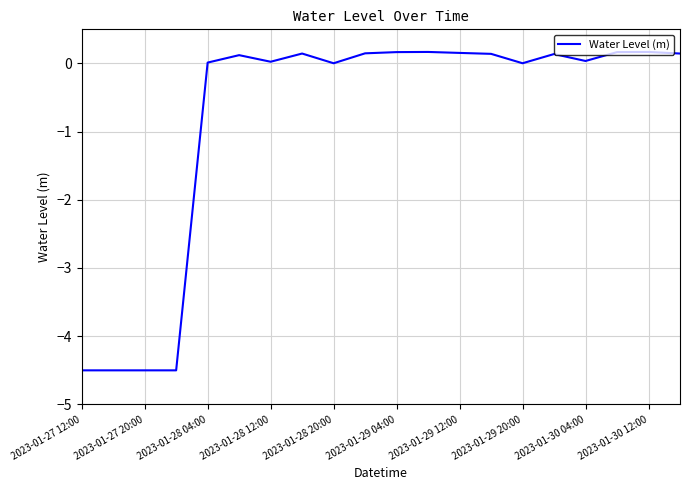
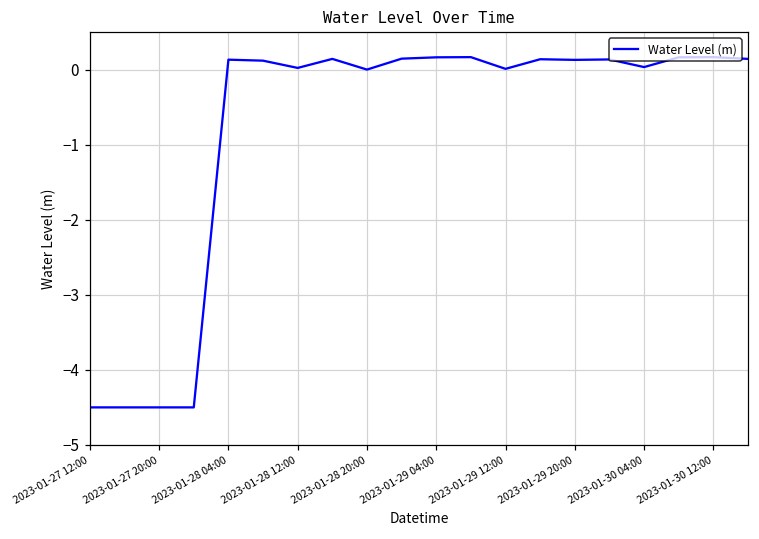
  {
    "2023-01-27 12:00": -4.5,
    "2023-01-27 20:00": -4.5,
-   "2023-01-28 04:00": 0.0,
+   "2023-01-28 04:00": 0.1,
    "2023-01-28 12:00": 0.0,
    "2023-01-28 20:00": 0.0,
    "2023-01-29 04:00": 0.2,
-   "2023-01-29 12:00": 0.2,
-   "2023-01-29 20:00": 0.0,
+   "2023-01-29 12:00": 0.0,
+   "2023-01-29 20:00": 0.1,
    "2023-01-30 04:00": 0.0
  }
